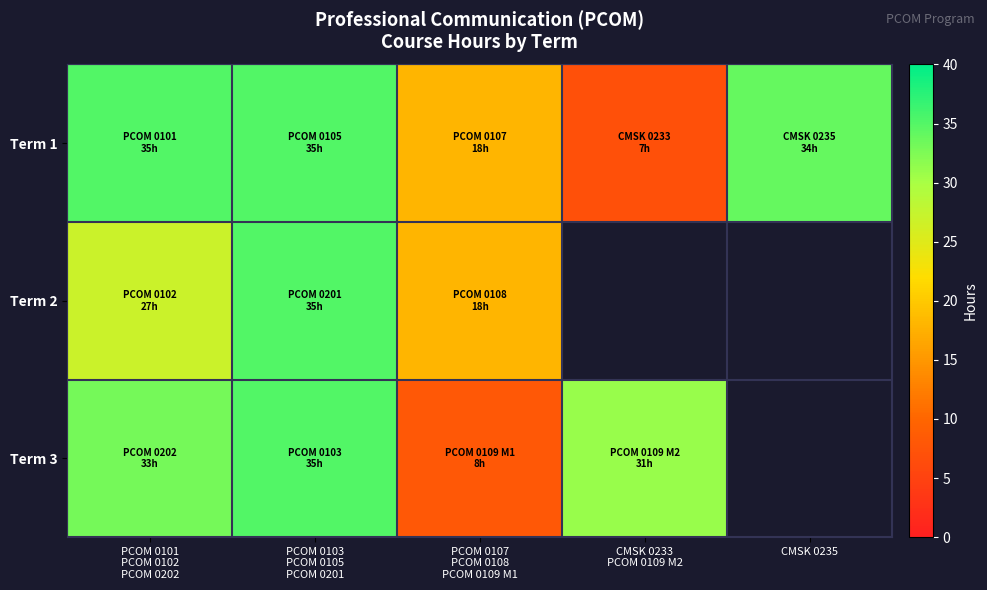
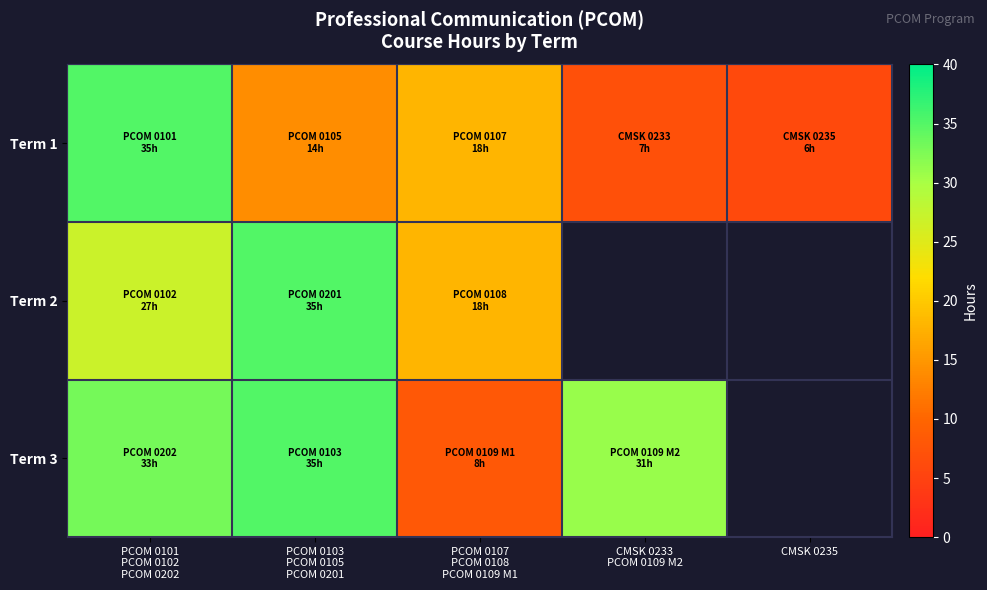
  {
    "Term 1": {
-     "PCOM 0103 PCOM 0105 PCOM 0201": "35h",
-     "CMSK 0235": "34h"
+     "PCOM 0103 PCOM 0105 PCOM 0201": "14h",
+     "CMSK 0235": "6h"
    }
  }
